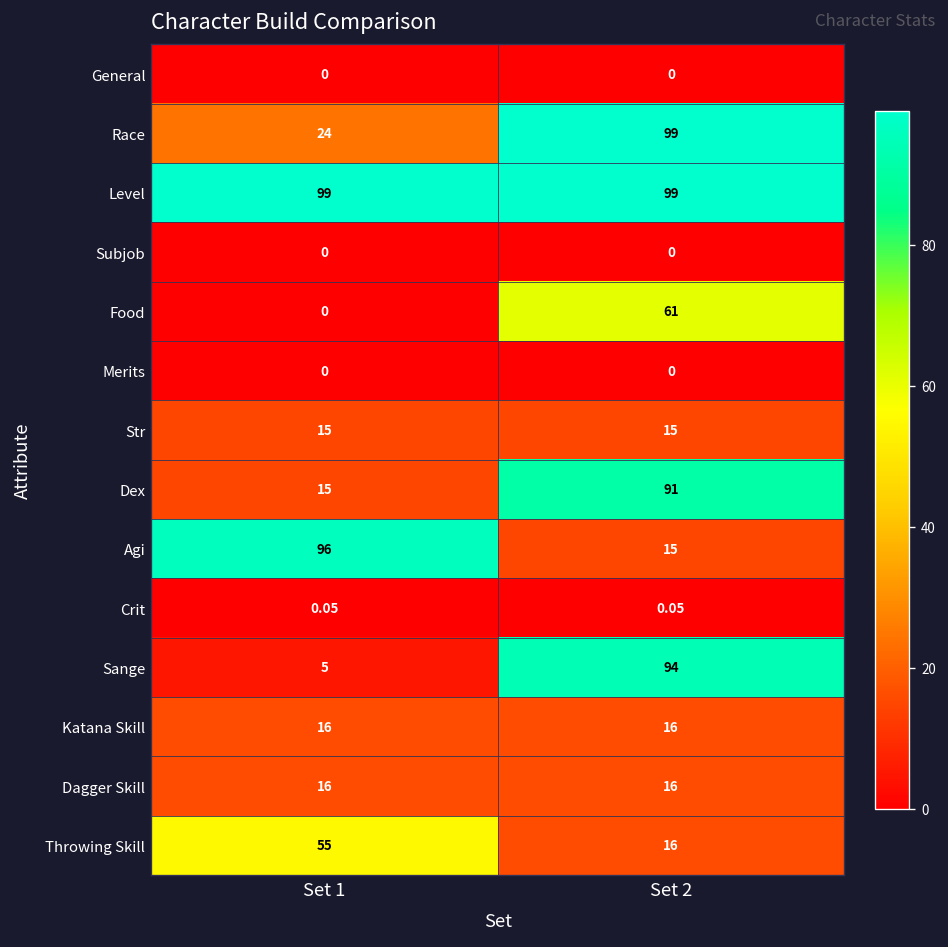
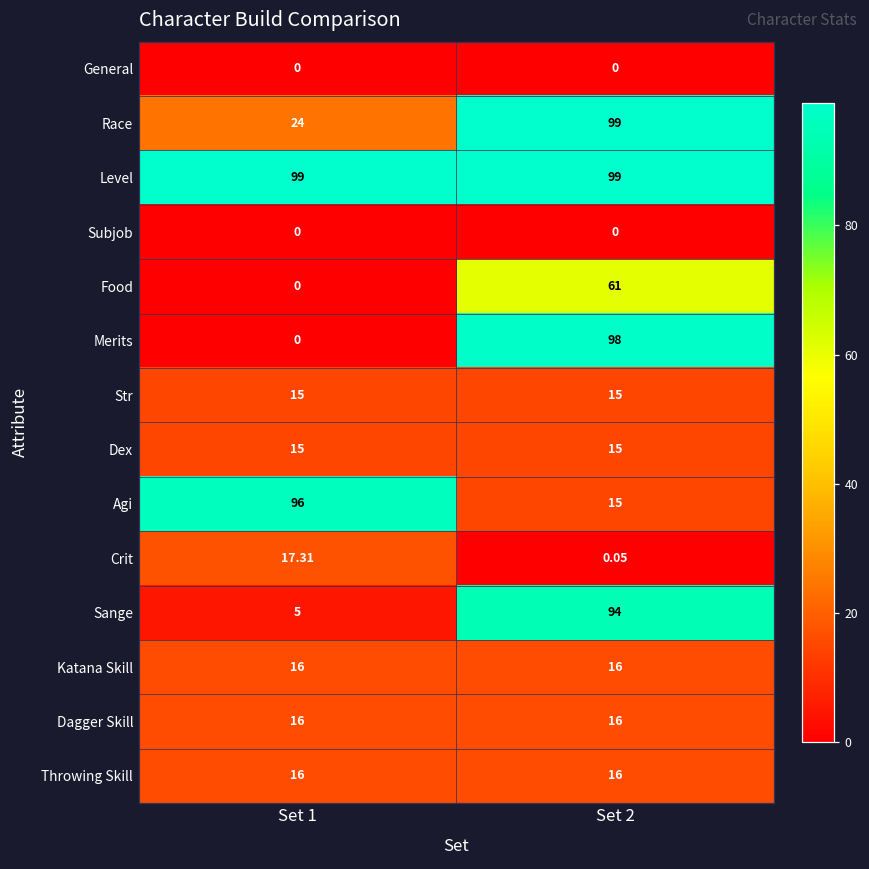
  {
    "General": {
      "Set 1": 0,
      "Set 2": 0
    },
    "Race": {
      "Set 1": 24,
      "Set 2": 99
    },
    "Level": {
      "Set 1": 99,
      "Set 2": 99
    },
    "Subjob": {
      "Set 1": 0,
      "Set 2": 0
    },
    "Food": {
      "Set 1": 0,
      "Set 2": 61
    },
    "Merits": {
      "Set 1": 0,
-     "Set 2": 0
+     "Set 2": 98
    },
    "Str": {
      "Set 1": 15,
      "Set 2": 15
    },
    "Dex": {
      "Set 1": 15,
-     "Set 2": 91
+     "Set 2": 15
    },
    "Agi": {
      "Set 1": 96,
      "Set 2": 15
    },
    "Crit": {
-     "Set 1": 0.05,
+     "Set 1": 17.31,
      "Set 2": 0.05
    },
    "Sange": {
      "Set 1": 5,
      "Set 2": 94
    },
    "Katana Skill": {
      "Set 1": 16,
      "Set 2": 16
    },
    "Dagger Skill": {
      "Set 1": 16,
      "Set 2": 16
    },
    "Throwing Skill": {
-     "Set 1": 55,
+     "Set 1": 16,
      "Set 2": 16
    }
  }
